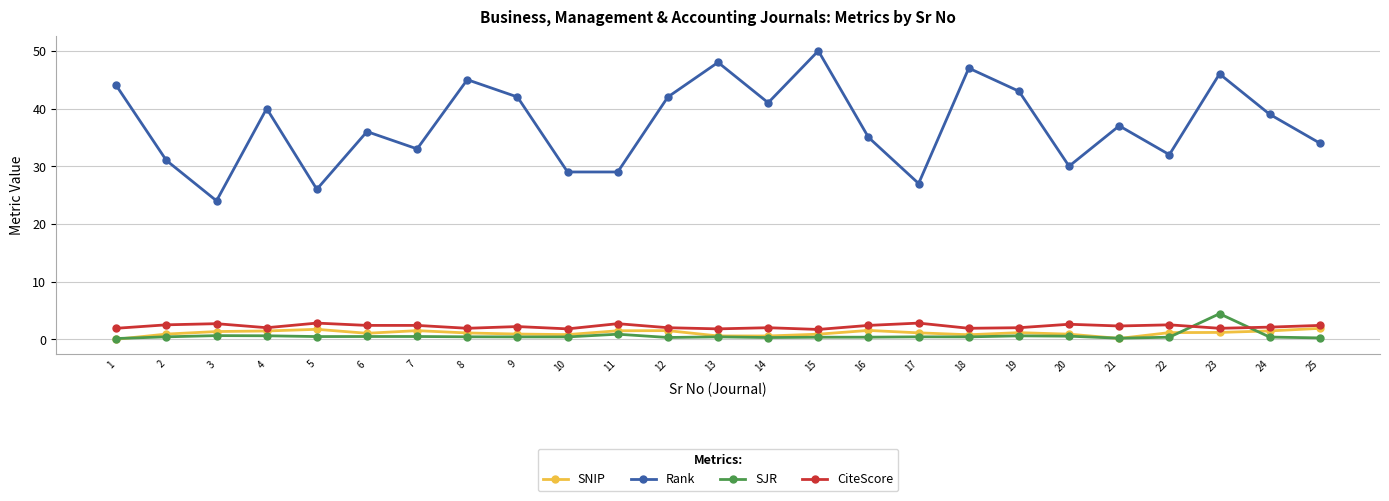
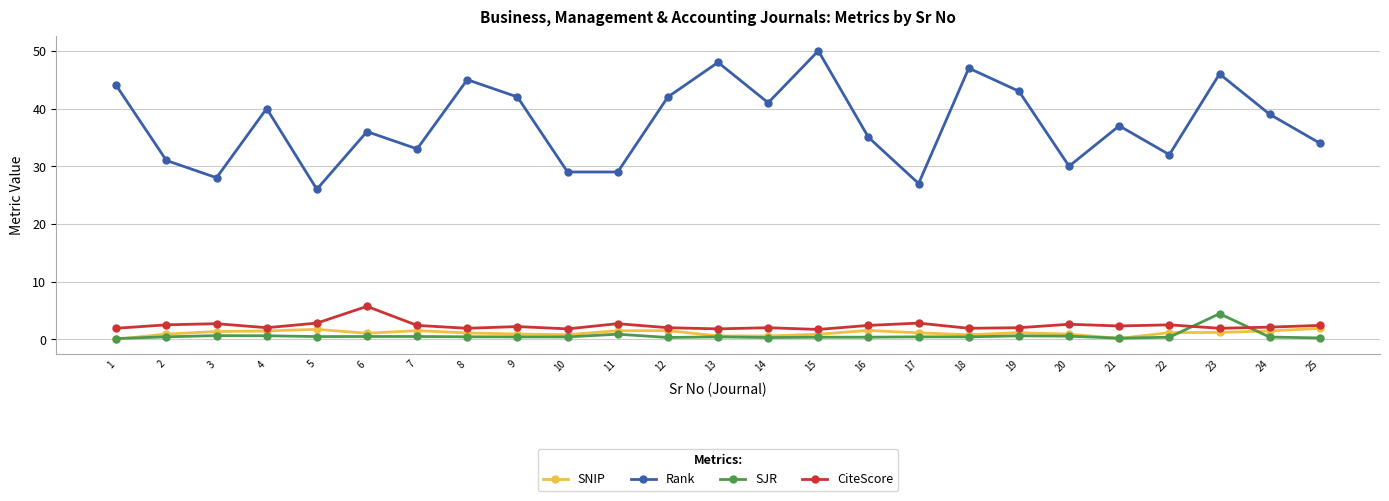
  {
    "SNIP": {
      "2": 1,
      "3": 1,
      "4": 1,
      "5": 2,
      "6": 1,
      "7": 1,
      "8": 1,
      "9": 1,
      "11": 1,
      "12": 1,
      "15": 1,
      "16": 2,
      "17": 1,
      "19": 1,
      "22": 1,
      "23": 1,
      "24": 1,
      "25": 2
    },
    "Rank": {
      "1": 44,
      "2": 31,
-     "3": 24,
+     "3": 28,
      "4": 40,
      "5": 26,
      "6": 36,
      "7": 33,
      "8": 45,
      "9": 42,
      "10": 29,
      "11": 29,
      "12": 42,
      "13": 48,
      "14": 41,
      "15": 50,
      "16": 35,
      "17": 27,
      "18": 47,
      "19": 43,
      "20": 30,
      "21": 37,
      "22": 32,
      "23": 46,
      "24": 39,
      "25": 34
    },
    "SJR": {
      "2": 0,
      "3": 1,
      "4": 1,
      "5": 0,
      "6": 0,
      "7": 0,
      "8": 0,
      "9": 0,
      "11": 1,
      "12": 0,
      "15": 0,
      "16": 0,
      "17": 0,
      "19": 1,
      "22": 0,
      "23": 4,
      "24": 0,
      "25": 0
    },
    "CiteScore": {
      "1": 2,
      "2": 3,
      "3": 3,
      "4": 2,
      "5": 3,
-     "6": 2,
+     "6": 6,
      "7": 2,
      "8": 2,
      "9": 2,
      "10": 2,
      "11": 3,
      "12": 2,
      "13": 2,
      "14": 2,
      "15": 2,
      "16": 2,
      "17": 3,
      "18": 2,
      "19": 2,
      "20": 3,
      "21": 2,
      "22": 3,
      "23": 2,
      "24": 2,
      "25": 2
    }
  }
